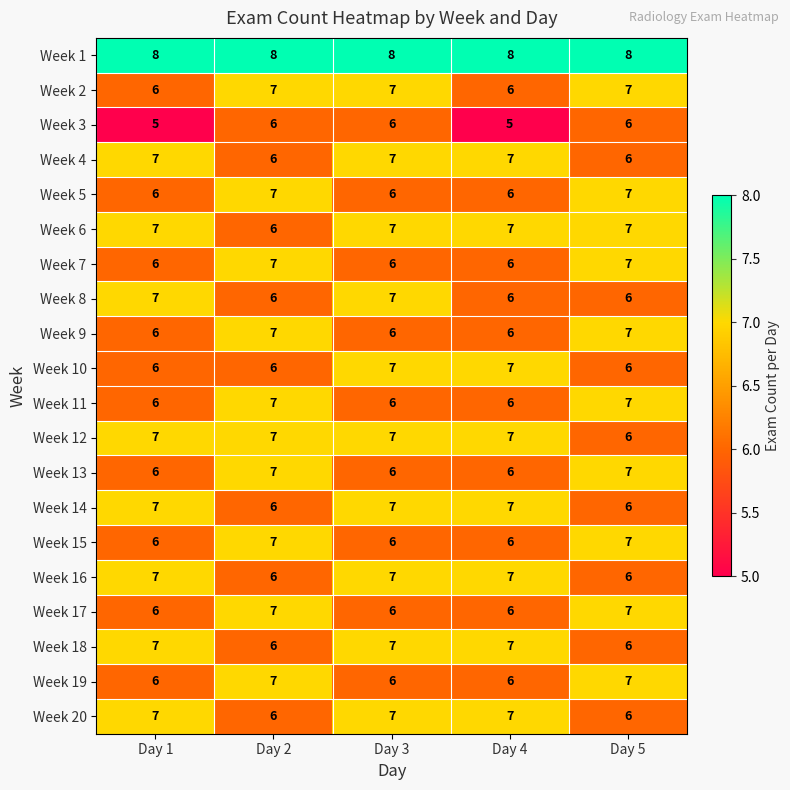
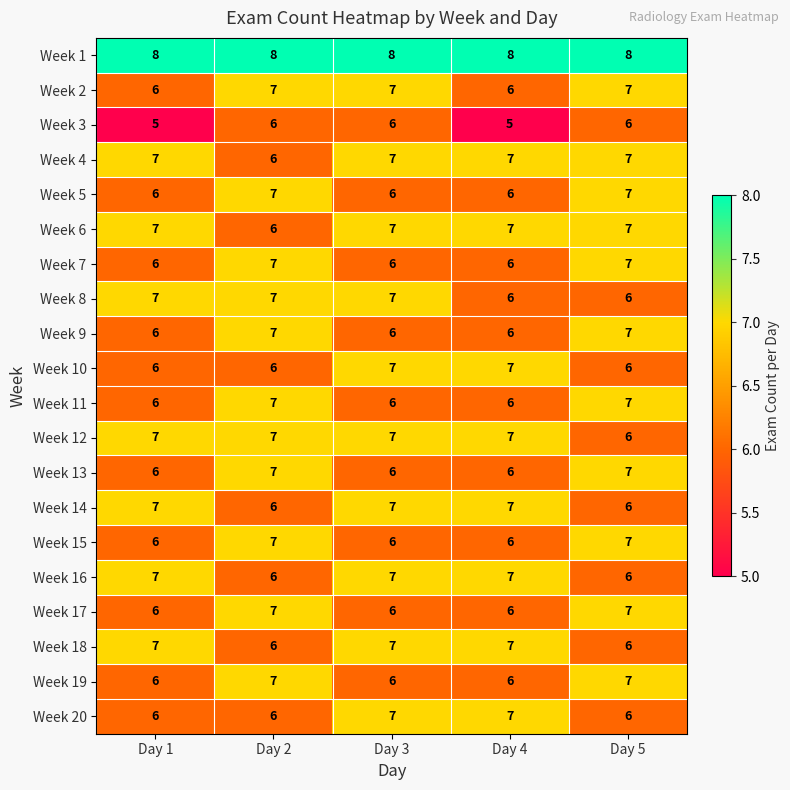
  {
    "Week 1": {
      "Day 1": 8,
      "Day 2": 8,
      "Day 3": 8,
      "Day 4": 8,
      "Day 5": 8
    },
    "Week 2": {
      "Day 1": 6,
      "Day 2": 7,
      "Day 3": 7,
      "Day 4": 6,
      "Day 5": 7
    },
    "Week 3": {
      "Day 1": 5,
      "Day 2": 6,
      "Day 3": 6,
      "Day 4": 5,
      "Day 5": 6
    },
    "Week 4": {
      "Day 1": 7,
      "Day 2": 6,
      "Day 3": 7,
      "Day 4": 7,
-     "Day 5": 6
+     "Day 5": 7
    },
    "Week 5": {
      "Day 1": 6,
      "Day 2": 7,
      "Day 3": 6,
      "Day 4": 6,
      "Day 5": 7
    },
    "Week 6": {
      "Day 1": 7,
      "Day 2": 6,
      "Day 3": 7,
      "Day 4": 7,
      "Day 5": 7
    },
    "Week 7": {
      "Day 1": 6,
      "Day 2": 7,
      "Day 3": 6,
      "Day 4": 6,
      "Day 5": 7
    },
    "Week 8": {
      "Day 1": 7,
-     "Day 2": 6,
+     "Day 2": 7,
      "Day 3": 7,
      "Day 4": 6,
      "Day 5": 6
    },
    "Week 9": {
      "Day 1": 6,
      "Day 2": 7,
      "Day 3": 6,
      "Day 4": 6,
      "Day 5": 7
    },
    "Week 10": {
      "Day 1": 6,
      "Day 2": 6,
      "Day 3": 7,
      "Day 4": 7,
      "Day 5": 6
    },
    "Week 11": {
      "Day 1": 6,
      "Day 2": 7,
      "Day 3": 6,
      "Day 4": 6,
      "Day 5": 7
    },
    "Week 12": {
      "Day 1": 7,
      "Day 2": 7,
      "Day 3": 7,
      "Day 4": 7,
      "Day 5": 6
    },
    "Week 13": {
      "Day 1": 6,
      "Day 2": 7,
      "Day 3": 6,
      "Day 4": 6,
      "Day 5": 7
    },
    "Week 14": {
      "Day 1": 7,
      "Day 2": 6,
      "Day 3": 7,
      "Day 4": 7,
      "Day 5": 6
    },
    "Week 15": {
      "Day 1": 6,
      "Day 2": 7,
      "Day 3": 6,
      "Day 4": 6,
      "Day 5": 7
    },
    "Week 16": {
      "Day 1": 7,
      "Day 2": 6,
      "Day 3": 7,
      "Day 4": 7,
      "Day 5": 6
    },
    "Week 17": {
      "Day 1": 6,
      "Day 2": 7,
      "Day 3": 6,
      "Day 4": 6,
      "Day 5": 7
    },
    "Week 18": {
      "Day 1": 7,
      "Day 2": 6,
      "Day 3": 7,
      "Day 4": 7,
      "Day 5": 6
    },
    "Week 19": {
      "Day 1": 6,
      "Day 2": 7,
      "Day 3": 6,
      "Day 4": 6,
      "Day 5": 7
    },
    "Week 20": {
-     "Day 1": 7,
+     "Day 1": 6,
      "Day 2": 6,
      "Day 3": 7,
      "Day 4": 7,
      "Day 5": 6
    }
  }
